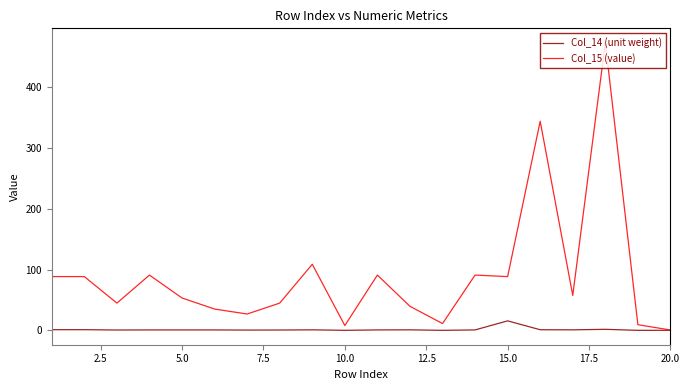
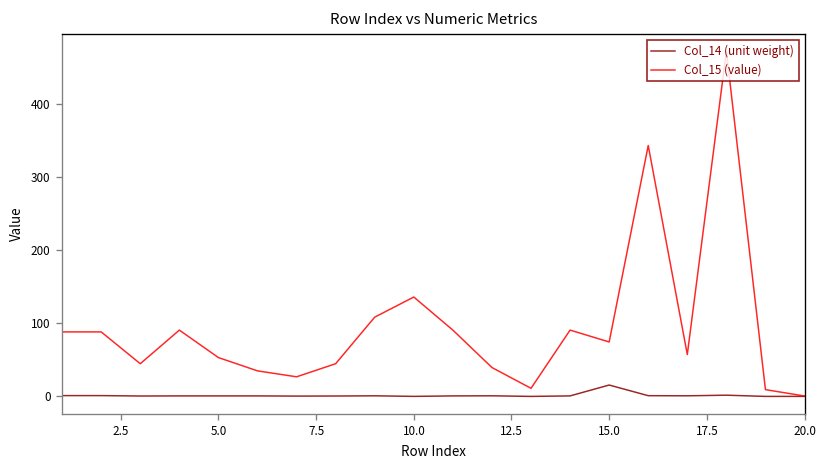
  {
    "Col_14 (unit weight)": {
      "5.0": 0,
      "10.0": 0,
      "15.0": 20
    },
    "Col_15 (value)": {
      "5.0": 50,
-     "10.0": 10,
-     "15.0": 90
+     "10.0": 140,
+     "15.0": 70
    }
  }
